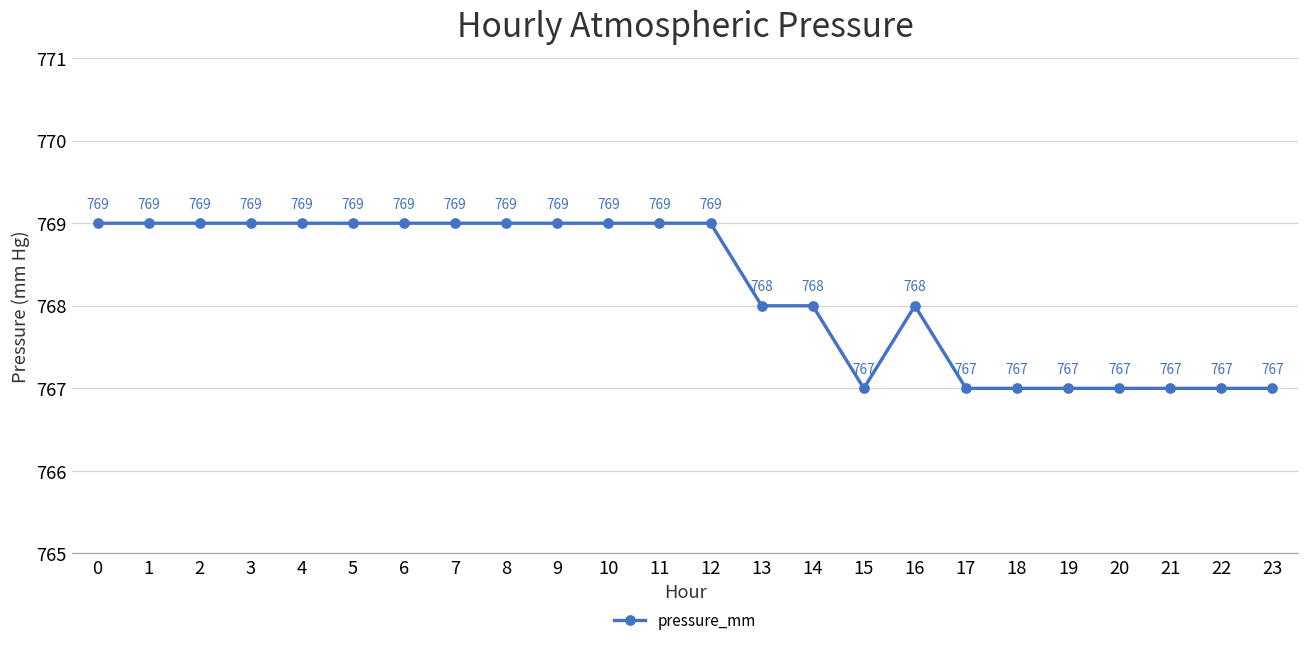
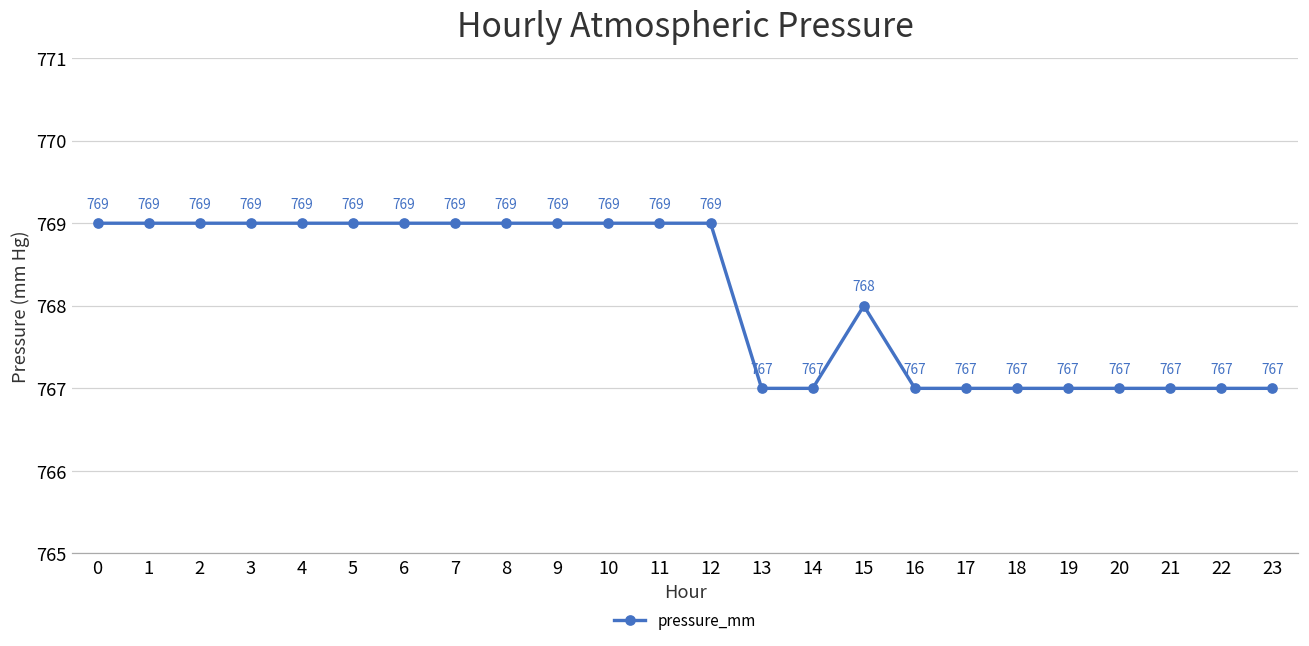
  {
    "0": 769,
    "1": 769,
    "2": 769,
    "3": 769,
    "4": 769,
    "5": 769,
    "6": 769,
    "7": 769,
    "8": 769,
    "9": 769,
    "10": 769,
    "11": 769,
    "12": 769,
-   "13": 768,
-   "14": 768,
-   "15": 767,
-   "16": 768,
+   "13": 767,
+   "14": 767,
+   "15": 768,
+   "16": 767,
    "17": 767,
    "18": 767,
    "19": 767,
    "20": 767,
    "21": 767,
    "22": 767,
    "23": 767
  }
